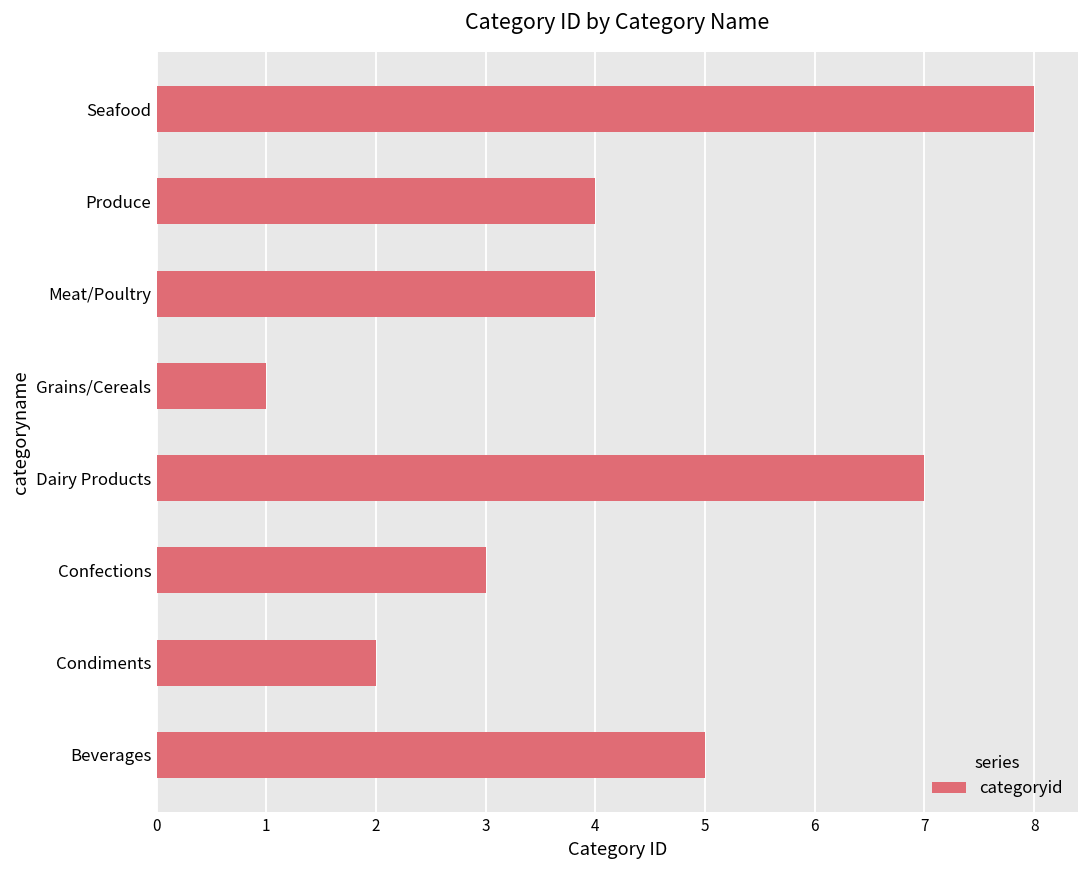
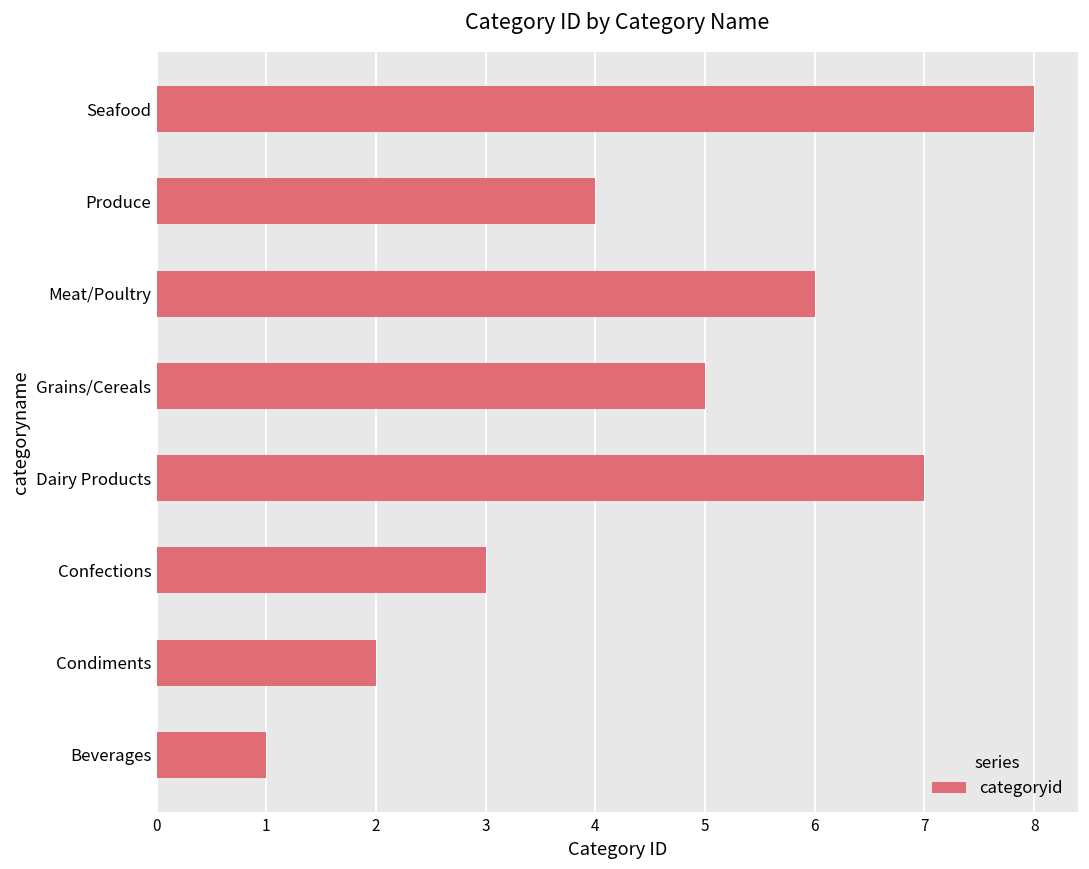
  {
    "Seafood": 8,
    "Produce": 4,
-   "Meat/Poultry": 4,
-   "Grains/Cereals": 1,
+   "Meat/Poultry": 6,
+   "Grains/Cereals": 5,
    "Dairy Products": 7,
    "Confections": 3,
    "Condiments": 2,
-   "Beverages": 5
+   "Beverages": 1
  }
